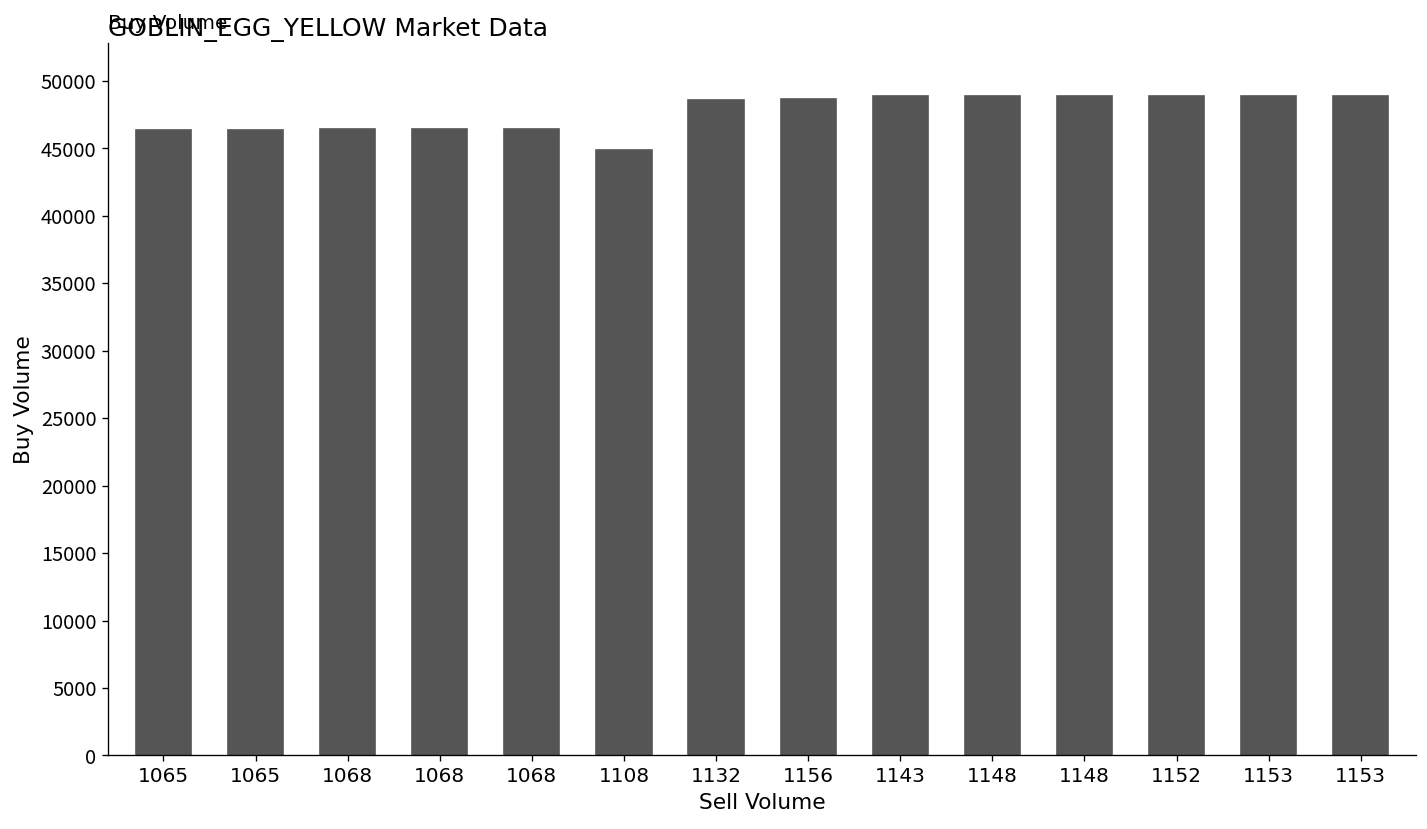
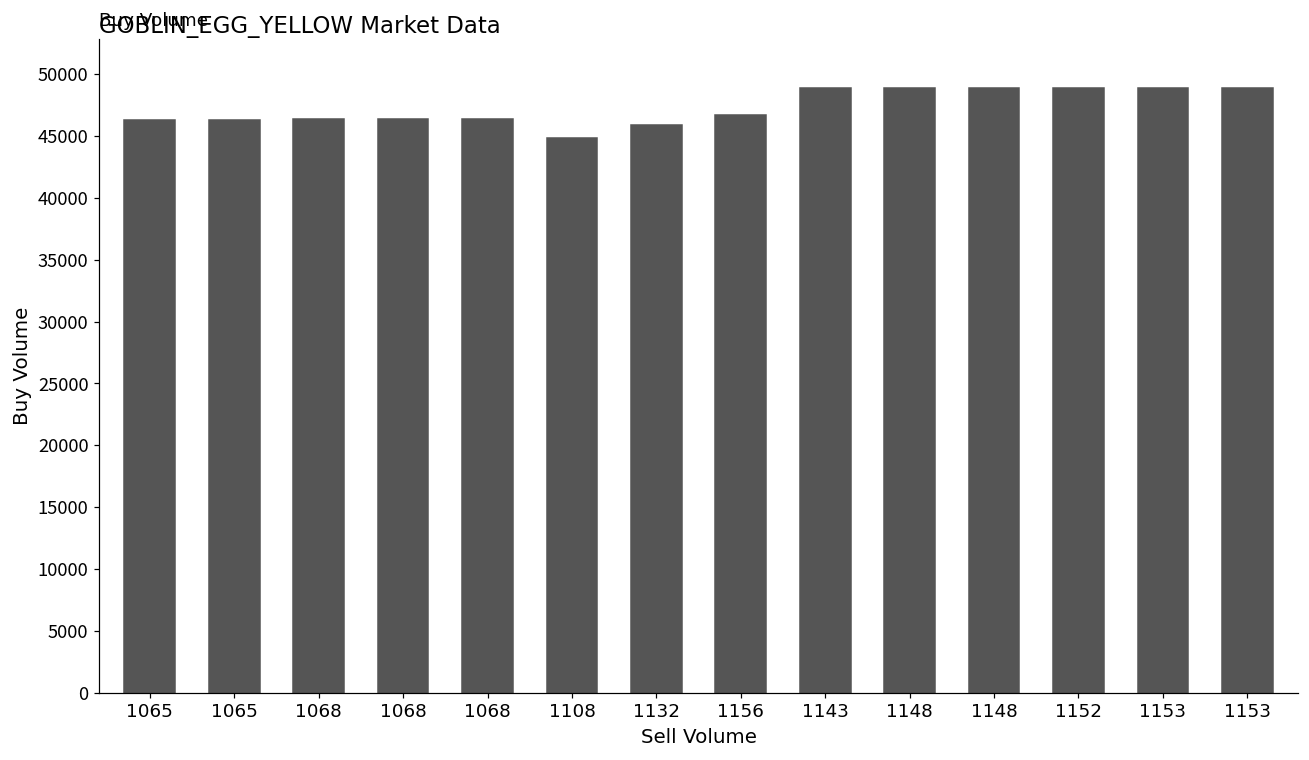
  {
    "1108": 44800,
-   "1132": 48600,
-   "1156": 48700,
+   "1132": 45900,
+   "1156": 46700,
    "1143": 48900,
    "1152": 48900
  }
